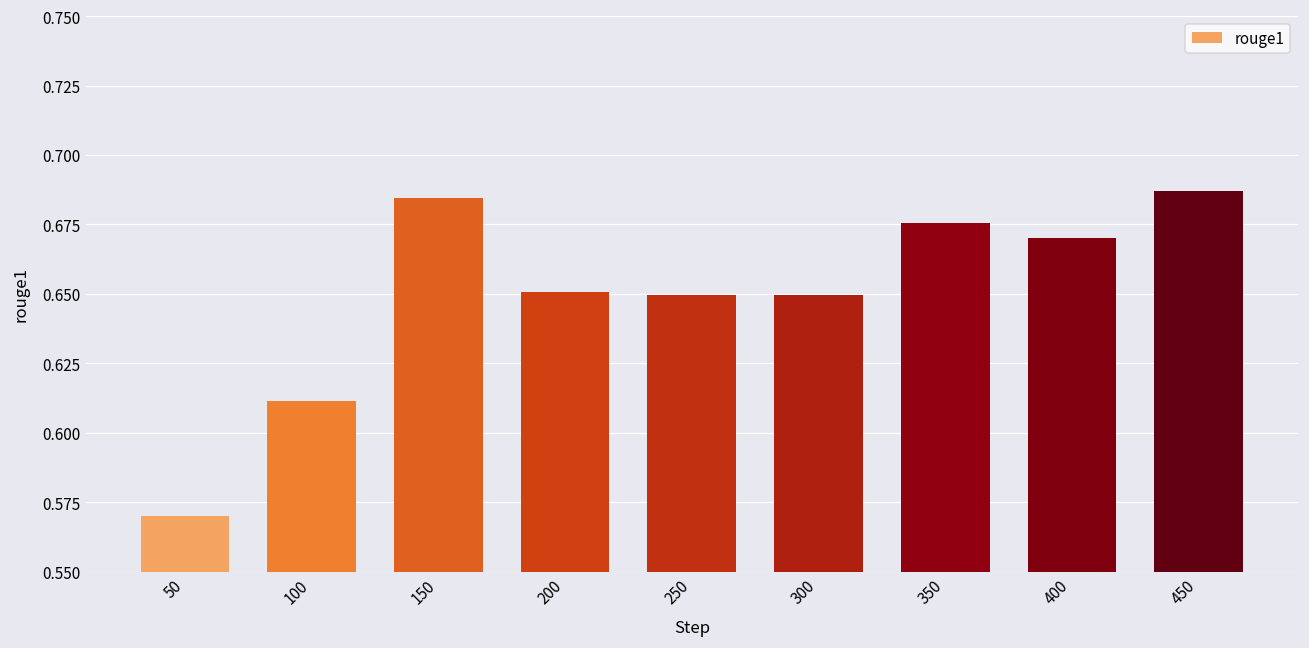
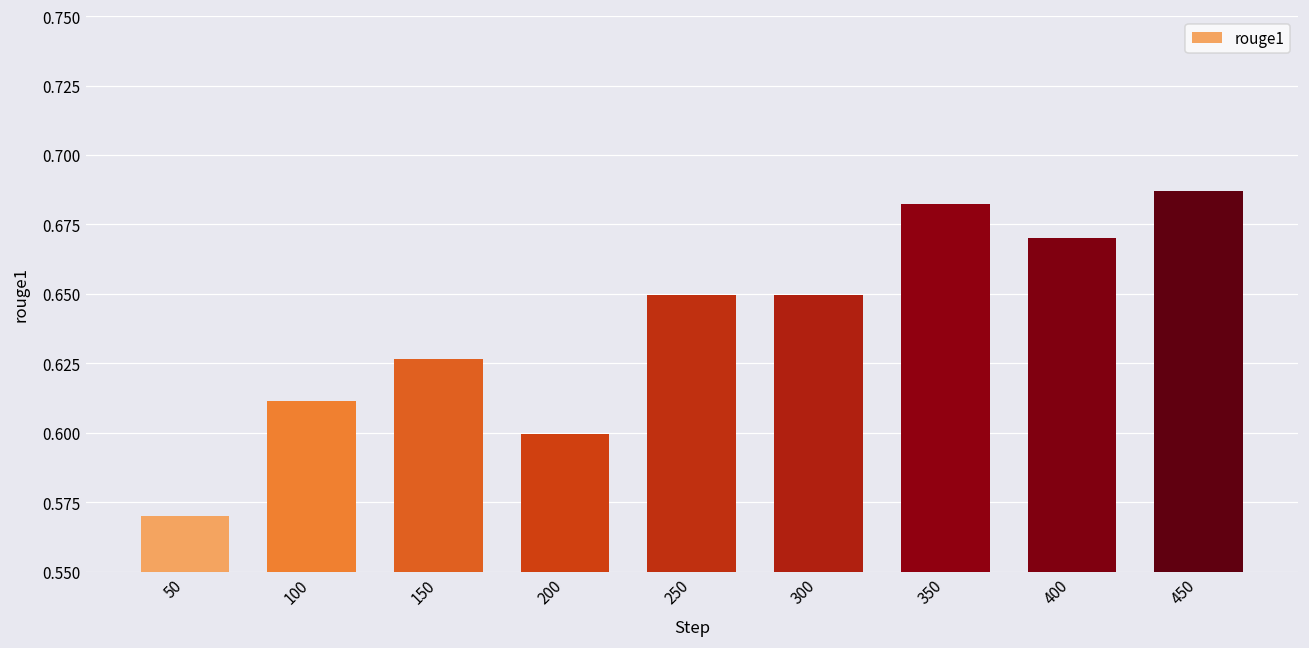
  {
    "50": 0.570,
    "100": 0.612,
-   "150": 0.685,
-   "200": 0.651,
+   "150": 0.627,
+   "200": 0.600,
    "250": 0.650,
    "300": 0.650,
-   "350": 0.676,
+   "350": 0.682,
    "400": 0.670,
    "450": 0.687
  }
